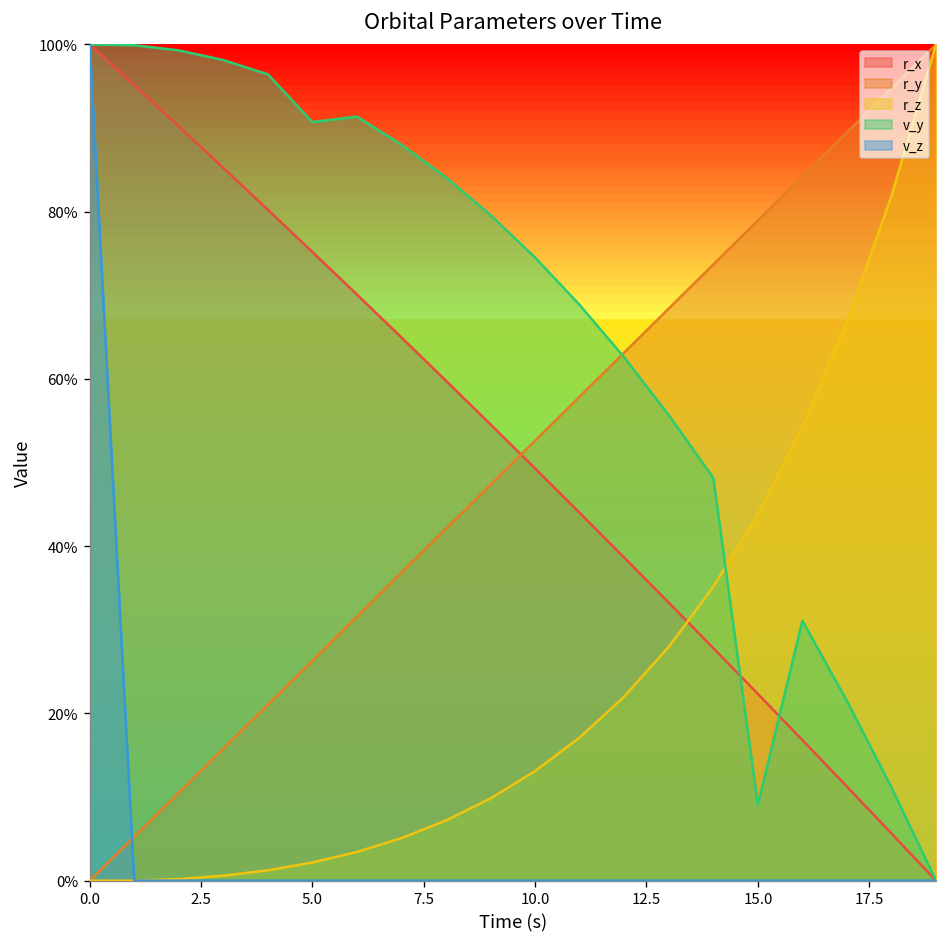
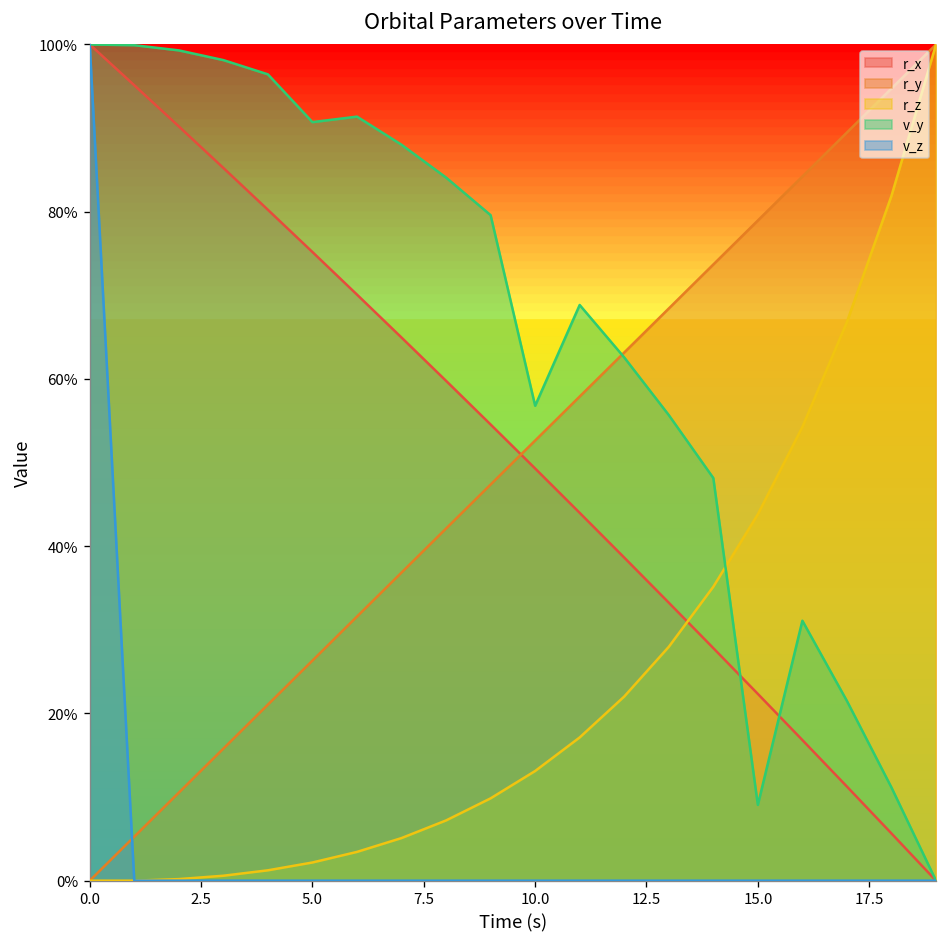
  {
    "v_y": {
      "5.0": "91%",
-     "10.0": "75%",
+     "10.0": "57%",
      "15.0": "9%"
    },
    "v_z": {
      "5.0": "0%",
      "10.0": "0%",
      "15.0": "0%"
    }
  }
